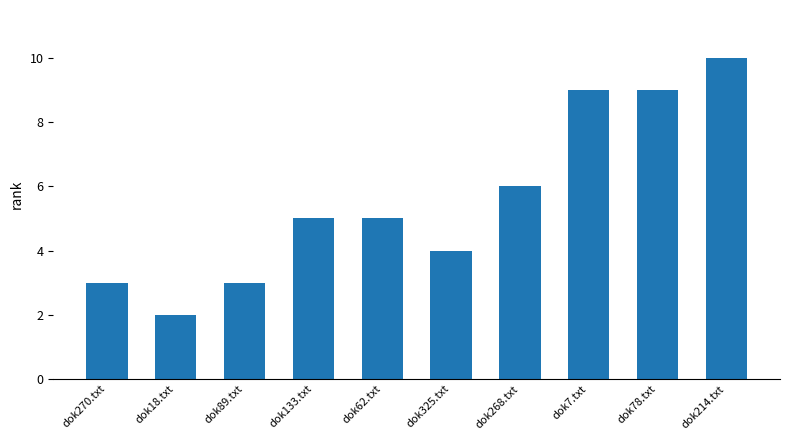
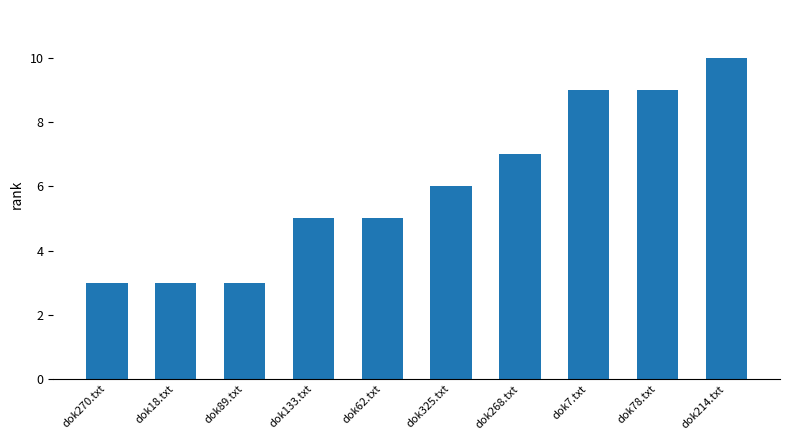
  {
    "dok270.txt": 3,
-   "dok18.txt": 2,
+   "dok18.txt": 3,
    "dok89.txt": 3,
    "dok133.txt": 5,
    "dok62.txt": 5,
-   "dok325.txt": 4,
-   "dok268.txt": 6,
+   "dok325.txt": 6,
+   "dok268.txt": 7,
    "dok7.txt": 9,
    "dok78.txt": 9,
    "dok214.txt": 10
  }
